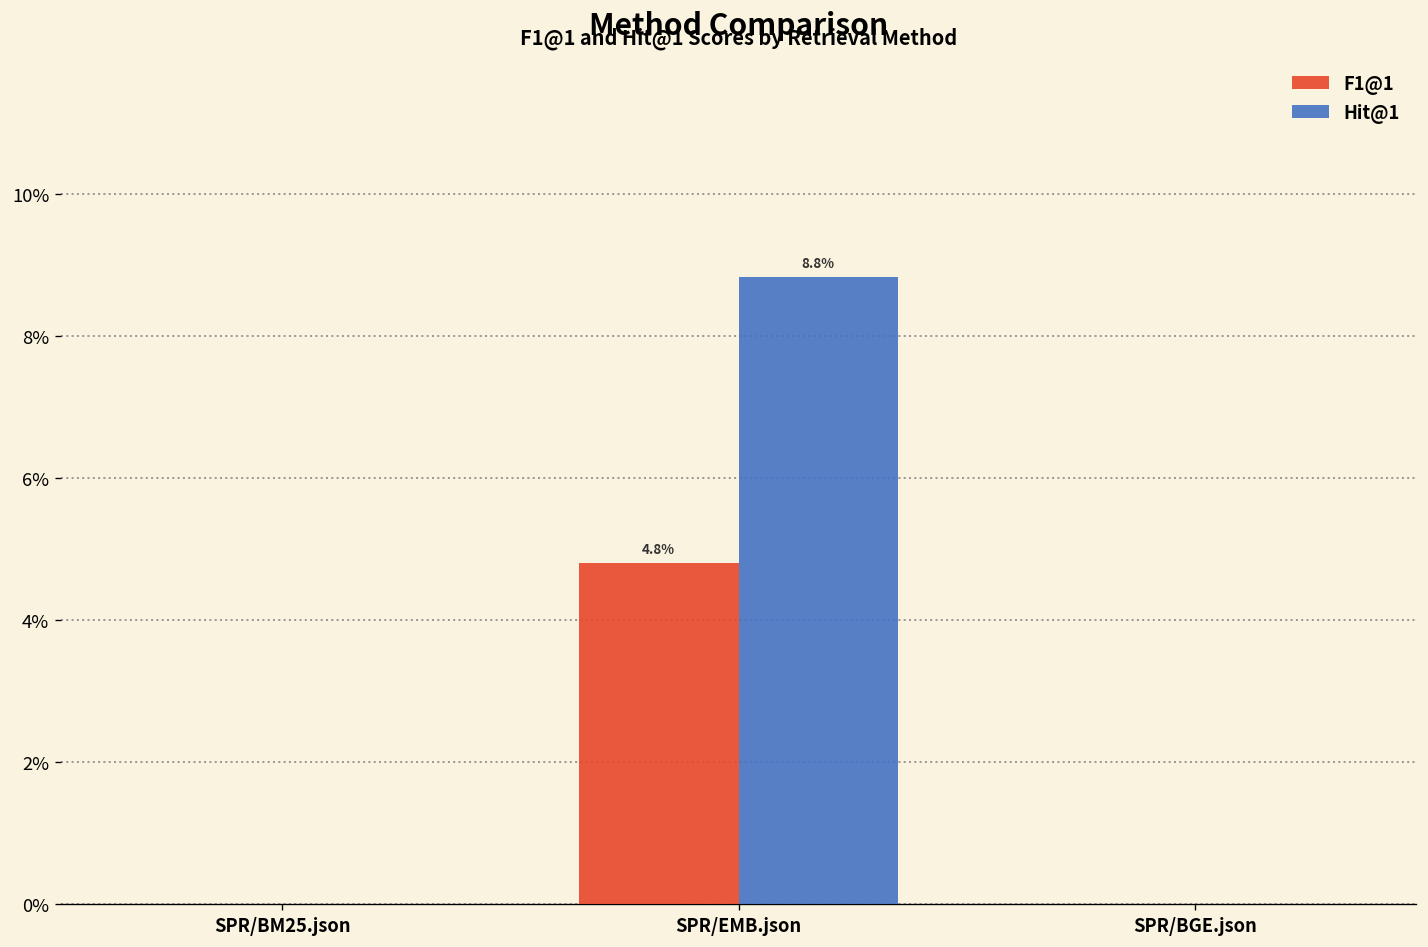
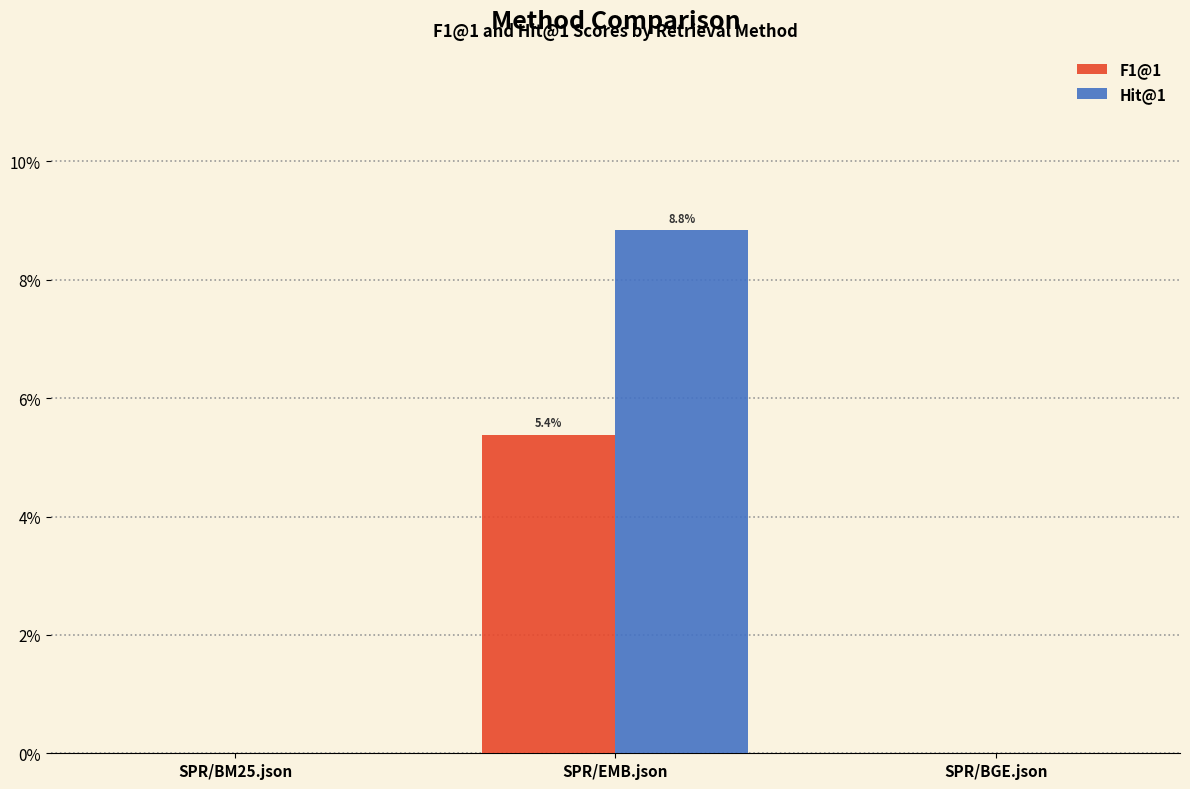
  {
    "F1@1": {
-     "SPR/EMB.json": "4.8%"
+     "SPR/EMB.json": "5.4%"
    },
    "Hit@1": {
      "SPR/EMB.json": "8.8%"
    }
  }
